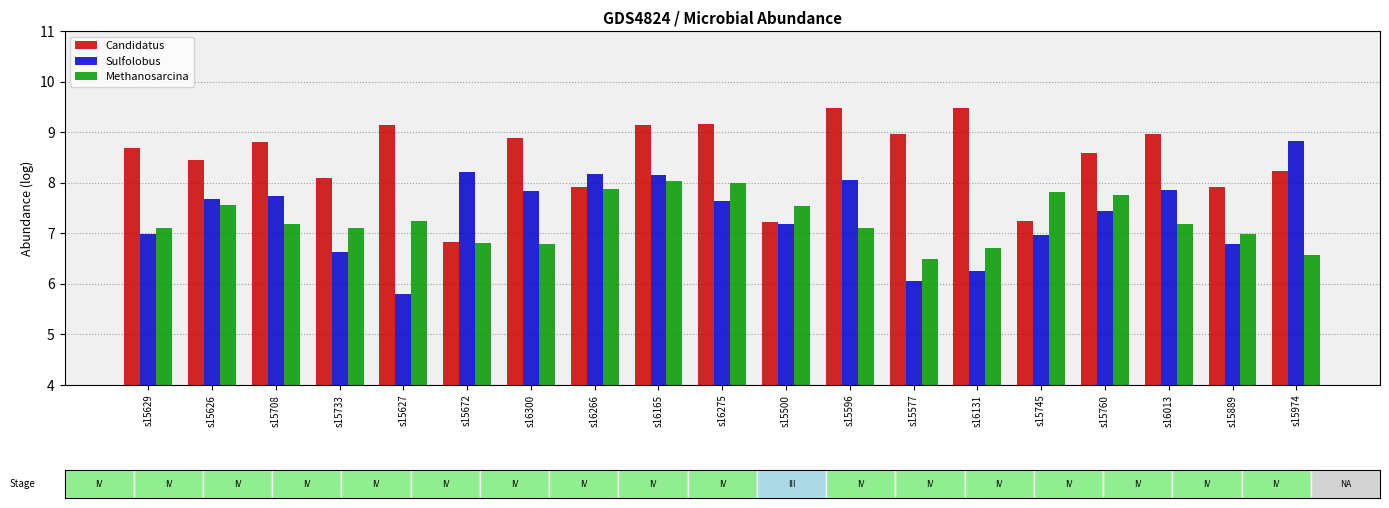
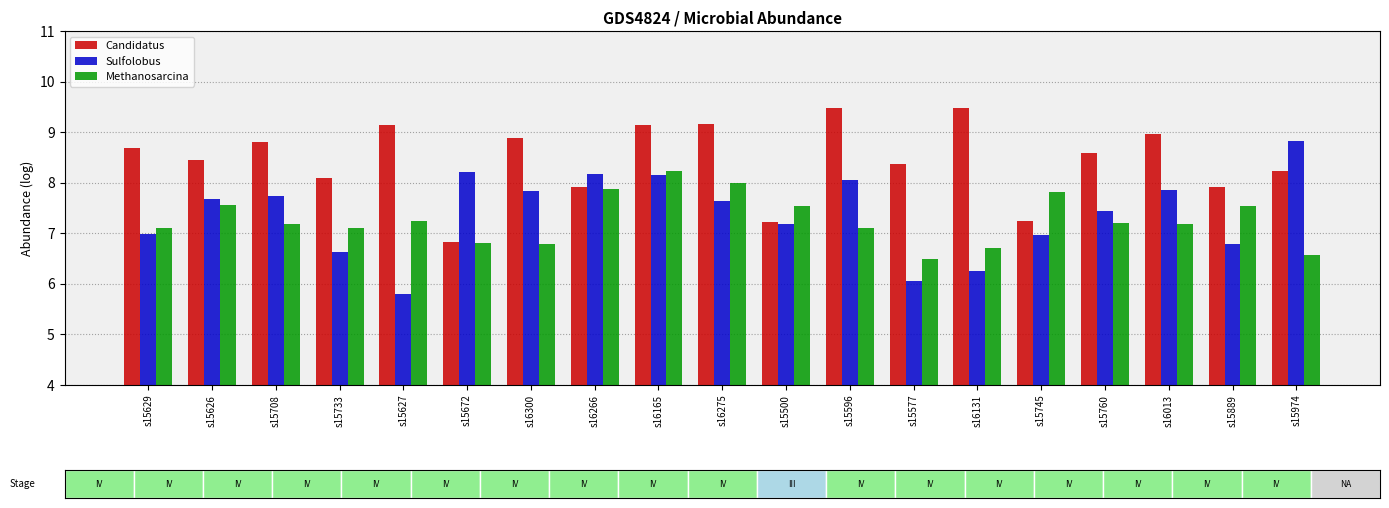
  {
    "Candidatus": {
      "s15629": 8.7,
      "s15626": 8.4,
      "s15708": 8.8,
      "s15733": 8.1,
      "s15627": 9.1,
      "s15672": 6.8,
      "s16300": 8.9,
      "s16266": 7.9,
      "s16165": 9.2,
      "s16275": 9.2,
      "s15500": 7.2,
      "s15596": 9.5,
-     "s15577": 9.0,
+     "s15577": 8.4,
      "s16131": 9.5,
      "s15745": 7.2,
      "s15760": 8.6,
      "s16013": 9.0,
      "s15889": 7.9,
      "s15974": 8.2
    },
    "Sulfolobus": {
      "s15629": 7.0,
      "s15626": 7.7,
      "s15708": 7.7,
      "s15733": 6.6,
      "s15627": 5.8,
      "s15672": 8.2,
      "s16300": 7.8,
      "s16266": 8.2,
      "s16165": 8.1,
      "s16275": 7.6,
      "s15500": 7.2,
      "s15596": 8.1,
      "s15577": 6.1,
      "s16131": 6.3,
      "s15745": 7.0,
      "s15760": 7.4,
      "s16013": 7.8,
      "s15889": 6.8,
      "s15974": 8.8
    },
    "Methanosarcina": {
      "s15629": 7.1,
      "s15626": 7.6,
      "s15708": 7.2,
      "s15733": 7.1,
      "s15627": 7.2,
      "s15672": 6.8,
      "s16300": 6.8,
      "s16266": 7.9,
-     "s16165": 8.0,
+     "s16165": 8.2,
      "s16275": 8.0,
      "s15500": 7.5,
      "s15596": 7.1,
      "s15577": 6.5,
      "s16131": 6.7,
      "s15745": 7.8,
-     "s15760": 7.8,
+     "s15760": 7.2,
      "s16013": 7.2,
-     "s15889": 7.0,
+     "s15889": 7.5,
      "s15974": 6.6
    }
  }
